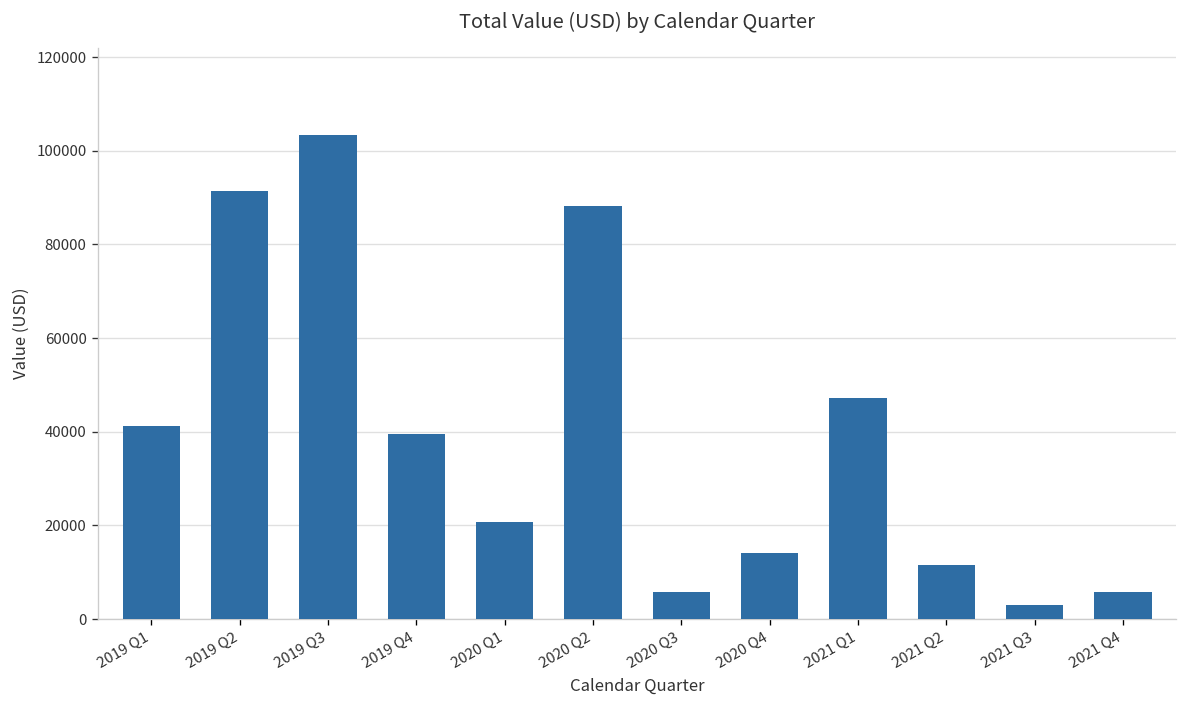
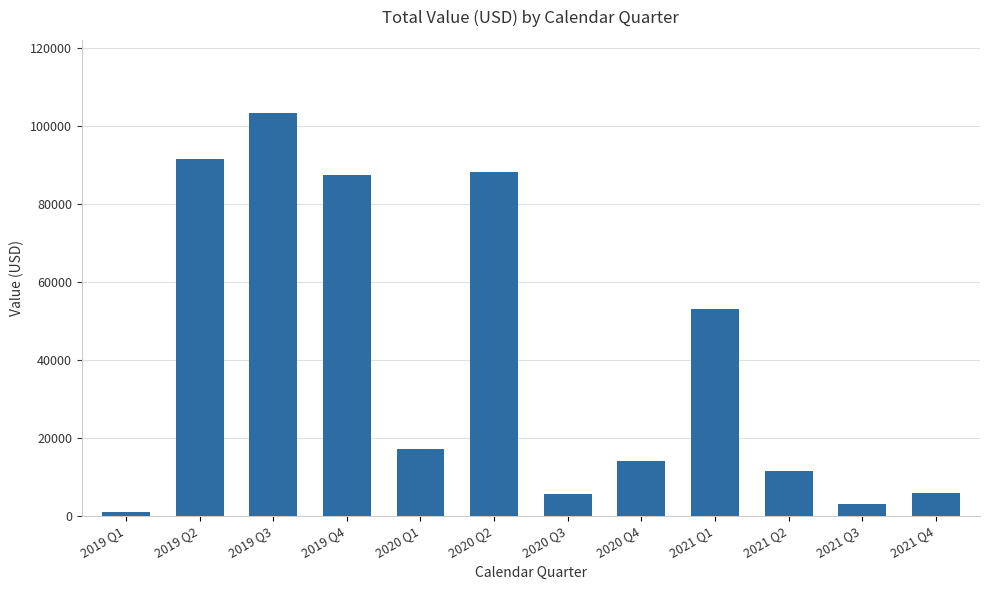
  {
-   "2019 Q1": 41000,
+   "2019 Q1": 1000,
    "2019 Q2": 91000,
    "2019 Q3": 103000,
-   "2019 Q4": 39000,
-   "2020 Q1": 21000,
+   "2019 Q4": 87000,
+   "2020 Q1": 17000,
    "2020 Q2": 88000,
    "2020 Q3": 6000,
    "2020 Q4": 14000,
-   "2021 Q1": 47000,
+   "2021 Q1": 53000,
    "2021 Q2": 11000,
    "2021 Q3": 3000,
    "2021 Q4": 6000
  }
